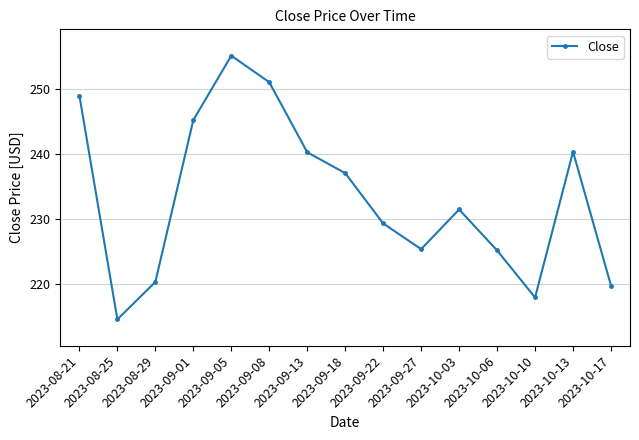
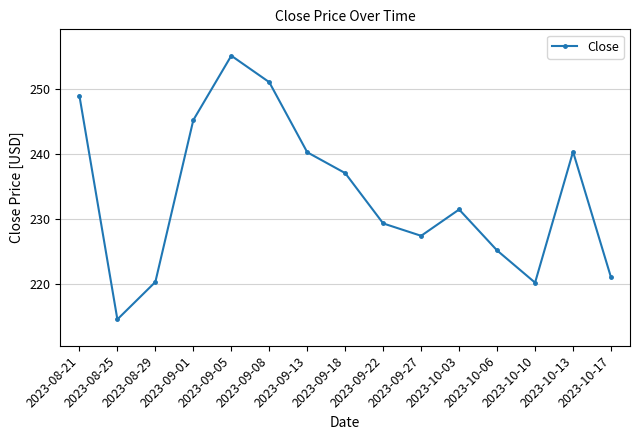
  {
    "2023-08-21": 249,
    "2023-08-25": 215,
    "2023-08-29": 220,
    "2023-09-01": 245,
    "2023-09-05": 255,
    "2023-09-08": 251,
    "2023-09-13": 240,
    "2023-09-18": 237,
    "2023-09-22": 229,
-   "2023-09-27": 225,
+   "2023-09-27": 227,
    "2023-10-03": 231,
    "2023-10-06": 225,
-   "2023-10-10": 218,
+   "2023-10-10": 220,
    "2023-10-13": 240,
-   "2023-10-17": 220
+   "2023-10-17": 221
  }
